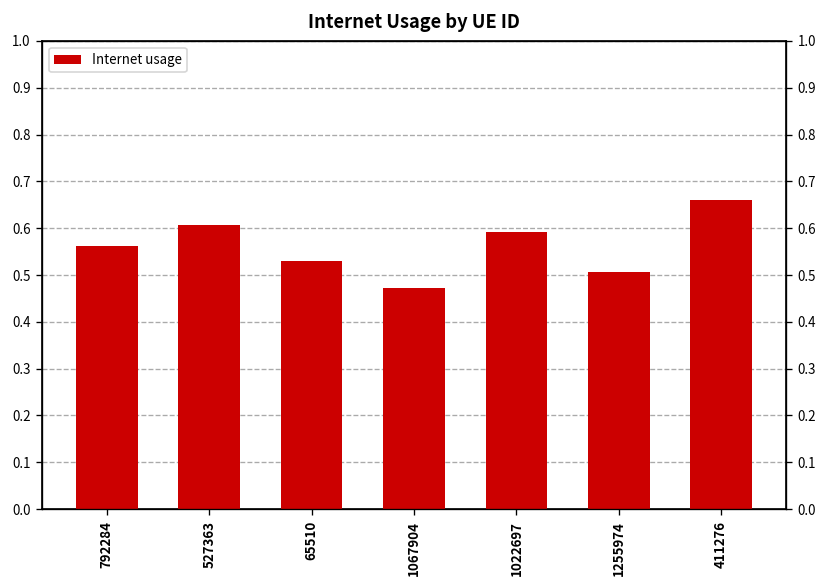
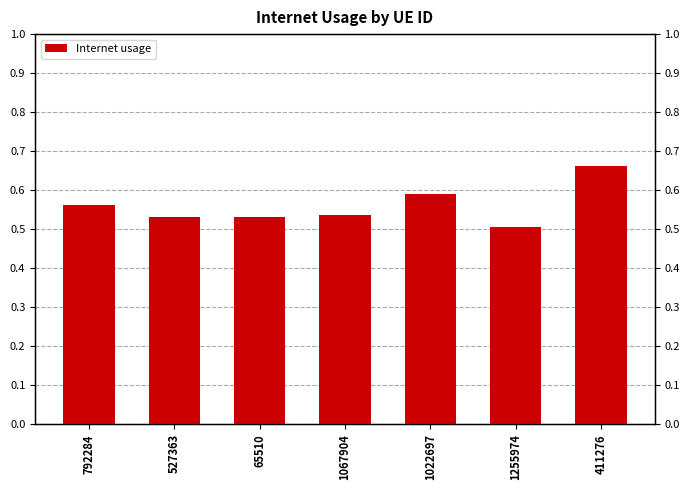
  {
    "792284": 0.56,
-   "527363": 0.61,
+   "527363": 0.53,
    "65510": 0.53,
-   "1067904": 0.47,
+   "1067904": 0.54,
    "1022697": 0.59,
    "1255974": 0.51,
    "411276": 0.66
  }
